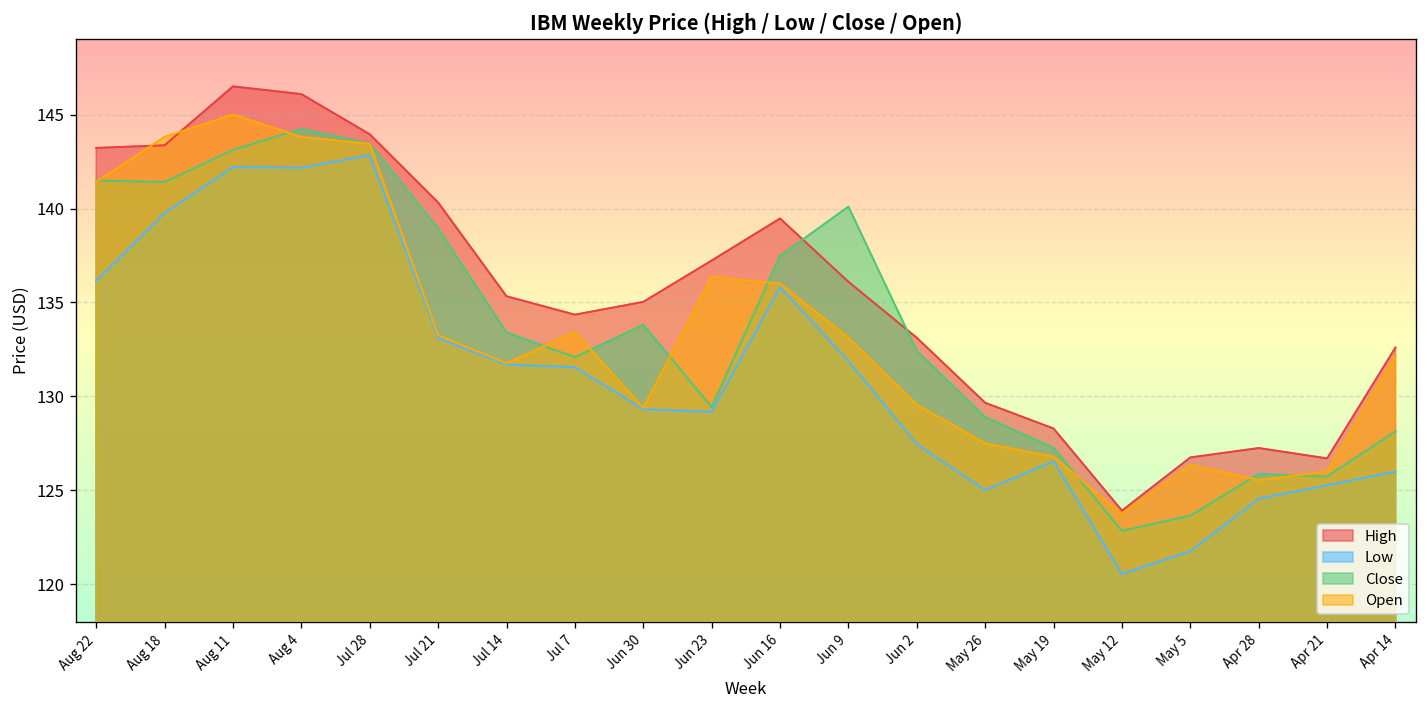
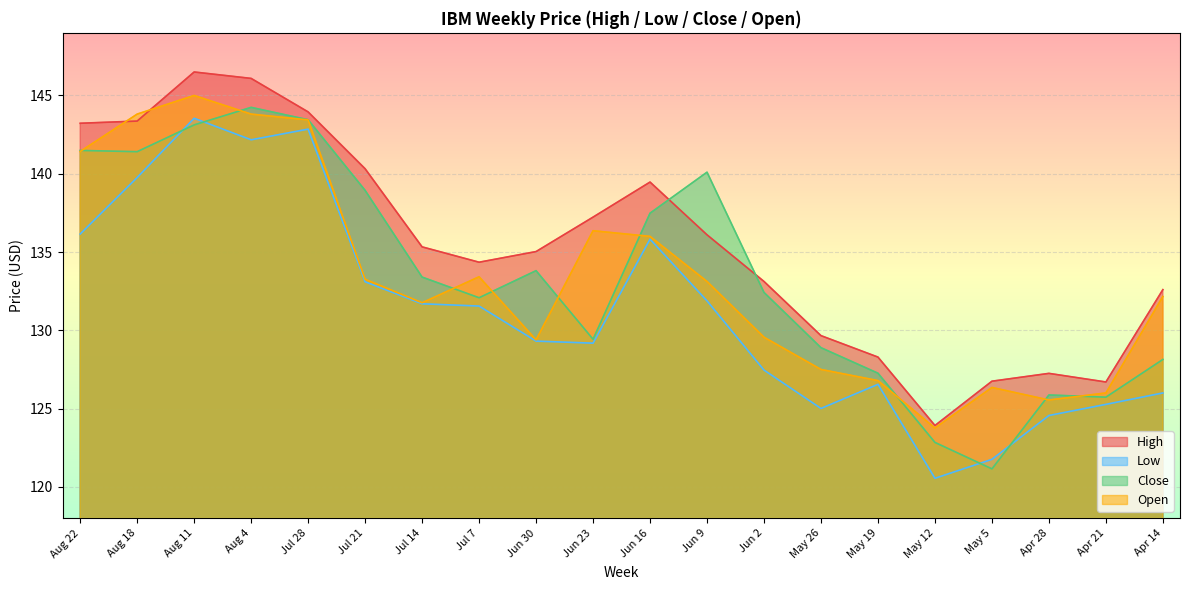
  {
    "High": {
      "Aug 22": 143.2,
      "Aug 18": 143.4,
      "Aug 11": 146.5,
      "Aug 4": 146.1,
      "Jul 28": 144.0,
      "Jul 21": 140.3,
      "Jul 14": 135.3,
      "Jul 7": 134.4,
      "Jun 30": 135.0,
      "Jun 23": 137.2,
      "Jun 16": 139.5,
      "Jun 9": 136.1,
      "Jun 2": 133.1,
      "May 26": 129.7,
      "May 19": 128.3,
      "May 5": 126.8,
      "Apr 28": 127.3,
      "Apr 21": 126.7,
      "Apr 14": 132.6
    },
    "Low": {
      "Aug 22": 136.2,
      "Aug 18": 139.8,
-     "Aug 11": 142.2,
+     "Aug 11": 143.5,
      "Aug 4": 142.2,
      "Jul 28": 142.9,
      "Jul 7": 131.6,
      "Jun 23": 129.2,
      "Jun 16": 135.8,
      "Jun 9": 131.9,
      "Jun 2": 127.5,
      "May 26": 125.0,
      "May 19": 126.6,
      "May 12": 120.6,
      "May 5": 121.8,
      "Apr 28": 124.6,
      "Apr 21": 125.3,
      "Apr 14": 126.0
    },
    "Close": {
      "Aug 18": 141.4,
      "Aug 11": 143.1,
      "Aug 4": 144.2,
      "Jul 21": 138.9,
      "Jul 14": 133.4,
      "Jul 7": 132.1,
      "Jun 30": 133.8,
      "Jun 23": 129.4,
      "Jun 16": 137.5,
      "Jun 9": 140.1,
      "Jun 2": 132.4,
      "May 26": 128.9,
      "May 19": 127.3,
      "May 12": 122.8,
-     "May 5": 123.7,
+     "May 5": 121.2,
      "Apr 28": 125.9,
      "Apr 21": 125.7,
      "Apr 14": 128.1
    },
    "Open": {
      "Aug 18": 143.8,
      "Aug 11": 145.0,
      "Aug 4": 143.8,
      "Jul 7": 133.4,
      "Jun 23": 136.4,
      "Jun 16": 136.0,
      "Jun 9": 133.1,
      "Jun 2": 129.6,
      "May 26": 127.5,
      "May 19": 126.8,
      "May 5": 126.4,
      "Apr 28": 125.6,
      "Apr 21": 126.0,
      "Apr 14": 132.2
    }
  }
